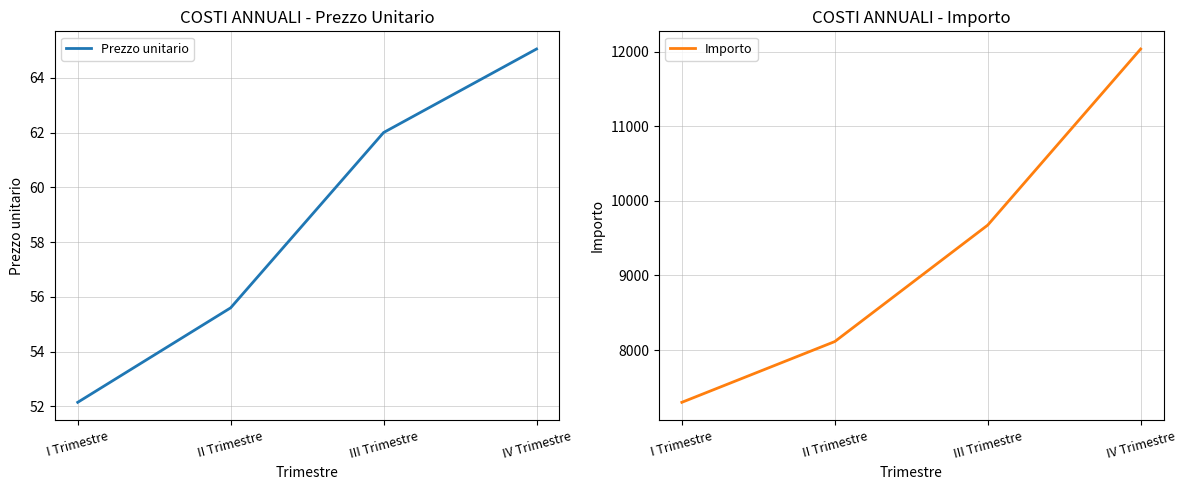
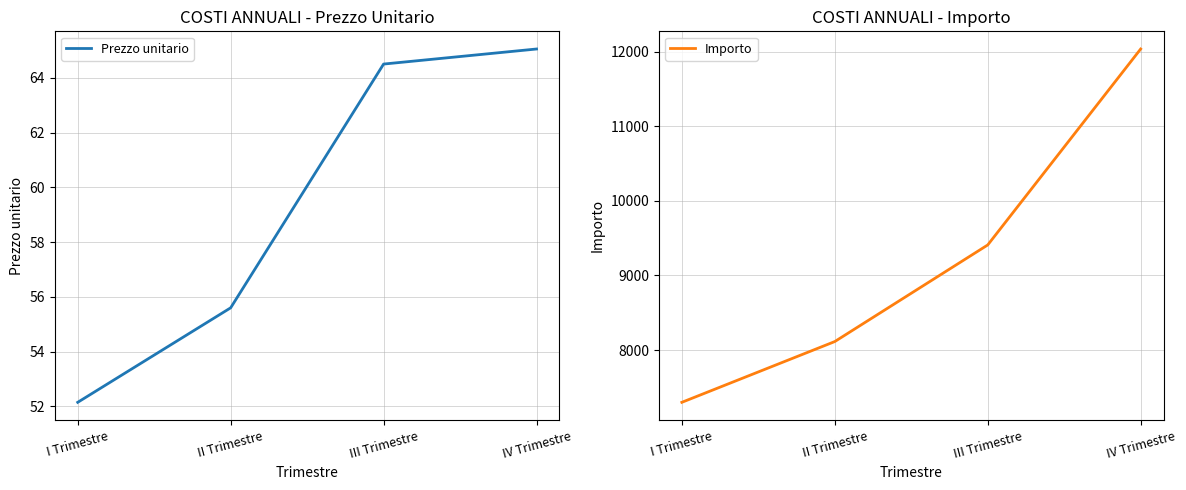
  {
    "COSTI ANNUALI - Prezzo Unitario": {
      "I Trimestre": 52.2,
      "II Trimestre": 55.6,
-     "III Trimestre": 62.0,
+     "III Trimestre": 64.5,
      "IV Trimestre": 65.1
    },
    "COSTI ANNUALI - Importo": {
      "I Trimestre": 7300,
      "II Trimestre": 8100,
-     "III Trimestre": 9700,
+     "III Trimestre": 9400,
      "IV Trimestre": 12000
    }
  }
